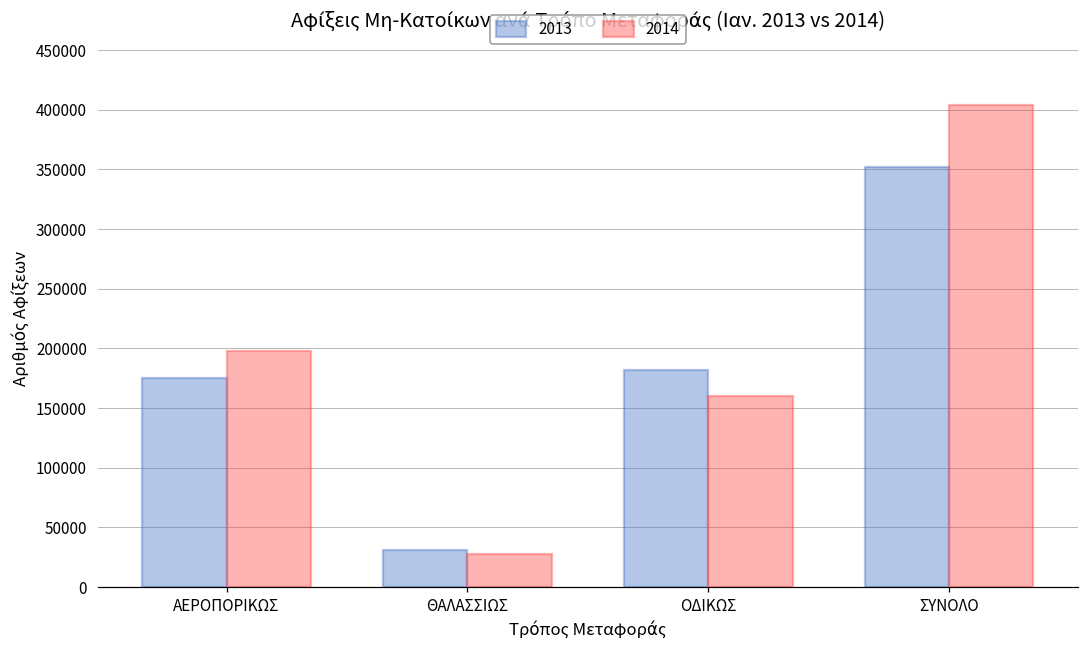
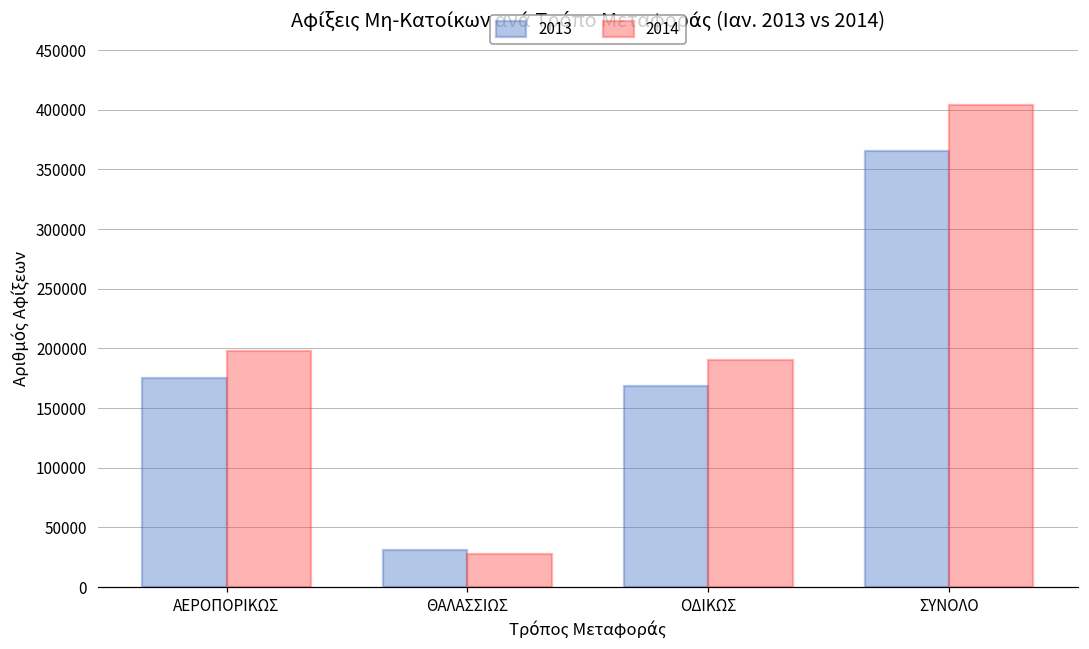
  {
    "2013": {
      "ΑΕΡΟΠΟΡΙΚΩΣ": 175000,
      "ΘΑΛΑΣΣΙΩΣ": 31000,
-     "ΟΔΙΚΩΣ": 182000,
-     "ΣΥΝΟΛΟ": 352000
+     "ΟΔΙΚΩΣ": 169000,
+     "ΣΥΝΟΛΟ": 366000
    },
    "2014": {
      "ΑΕΡΟΠΟΡΙΚΩΣ": 198000,
      "ΘΑΛΑΣΣΙΩΣ": 28000,
-     "ΟΔΙΚΩΣ": 160000,
+     "ΟΔΙΚΩΣ": 190000,
      "ΣΥΝΟΛΟ": 404000
    }
  }
